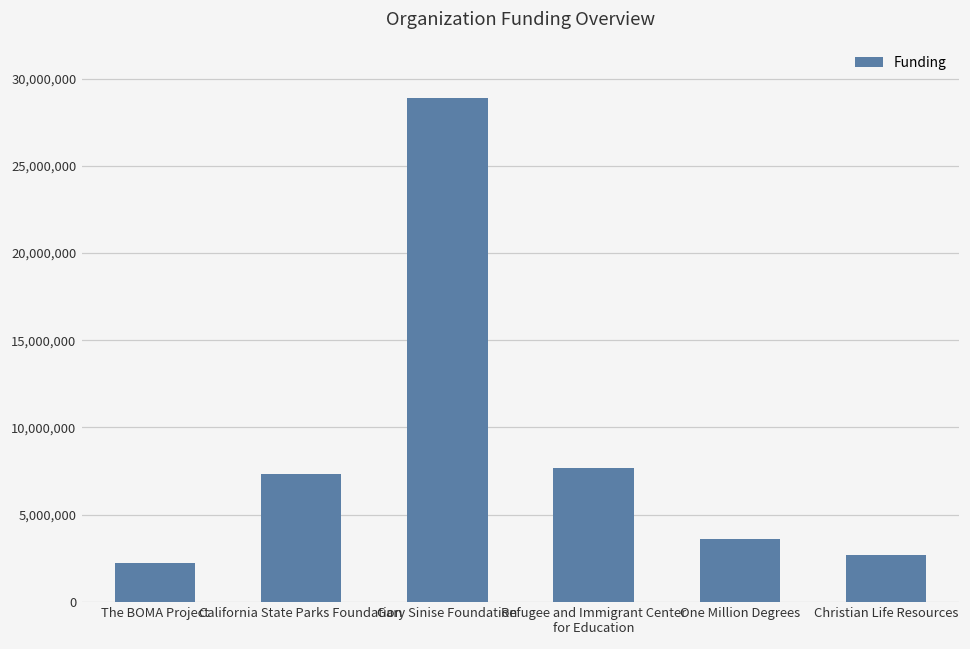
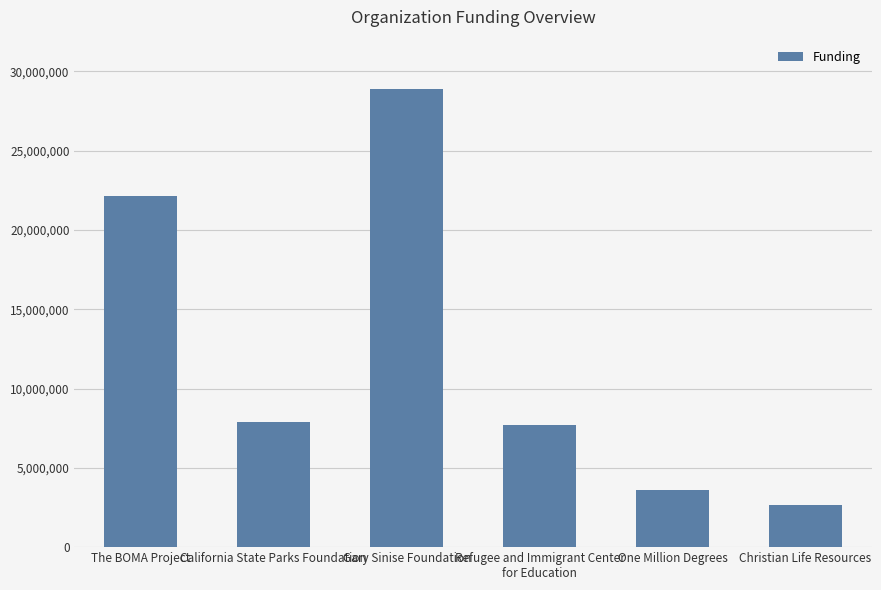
  {
-   "The BOMA Project": "2,300,000",
-   "California State Parks Foundation": "7,300,000",
+   "The BOMA Project": "22,100,000",
+   "California State Parks Foundation": "7,900,000",
    "Refugee and Immigrant Center for Education": "7,700,000",
    "One Million Degrees": "3,600,000",
    "Christian Life Resources": "2,700,000"
  }
